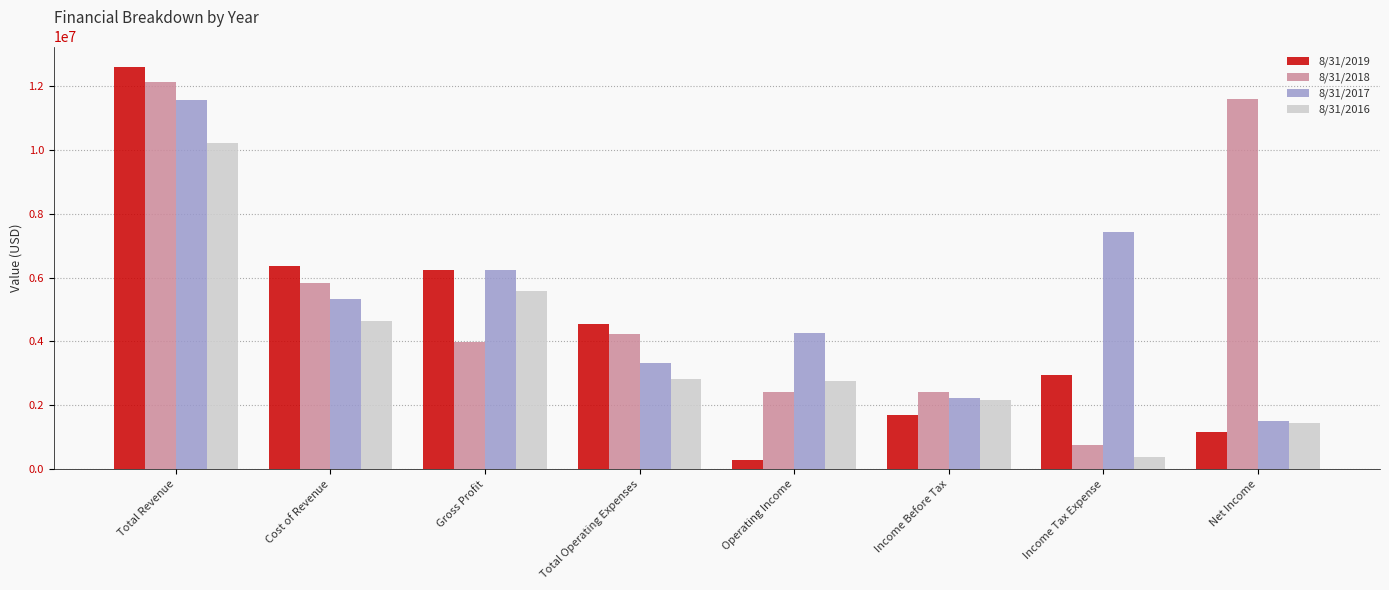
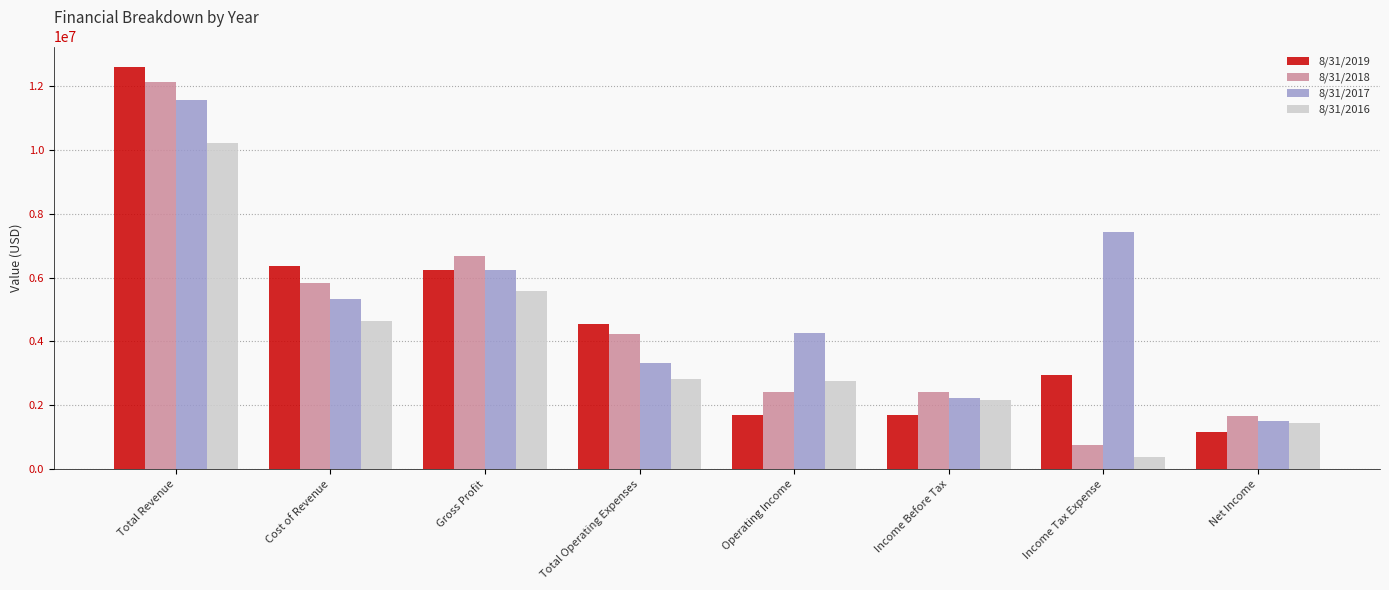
  {
    "8/31/2019": {
      "Total Revenue": 12600000,
      "Cost of Revenue": 6400000,
      "Gross Profit": 6200000,
      "Total Operating Expenses": 4500000,
-     "Operating Income": 300000,
+     "Operating Income": 1700000,
      "Income Before Tax": 1700000,
      "Income Tax Expense": 3000000,
      "Net Income": 1200000
    },
    "8/31/2018": {
      "Total Revenue": 12100000,
      "Cost of Revenue": 5800000,
-     "Gross Profit": 4000000,
+     "Gross Profit": 6700000,
      "Total Operating Expenses": 4200000,
      "Operating Income": 2400000,
      "Income Before Tax": 2400000,
      "Income Tax Expense": 800000,
-     "Net Income": 11600000
+     "Net Income": 1700000
    },
    "8/31/2017": {
      "Total Revenue": 11600000,
      "Cost of Revenue": 5300000,
      "Gross Profit": 6200000,
      "Total Operating Expenses": 3300000,
      "Operating Income": 4300000,
      "Income Before Tax": 2200000,
      "Income Tax Expense": 7400000,
      "Net Income": 1500000
    },
    "8/31/2016": {
      "Total Revenue": 10200000,
      "Cost of Revenue": 4600000,
      "Gross Profit": 5600000,
      "Total Operating Expenses": 2800000,
      "Operating Income": 2800000,
      "Income Before Tax": 2200000,
      "Income Tax Expense": 400000,
      "Net Income": 1500000
    }
  }
